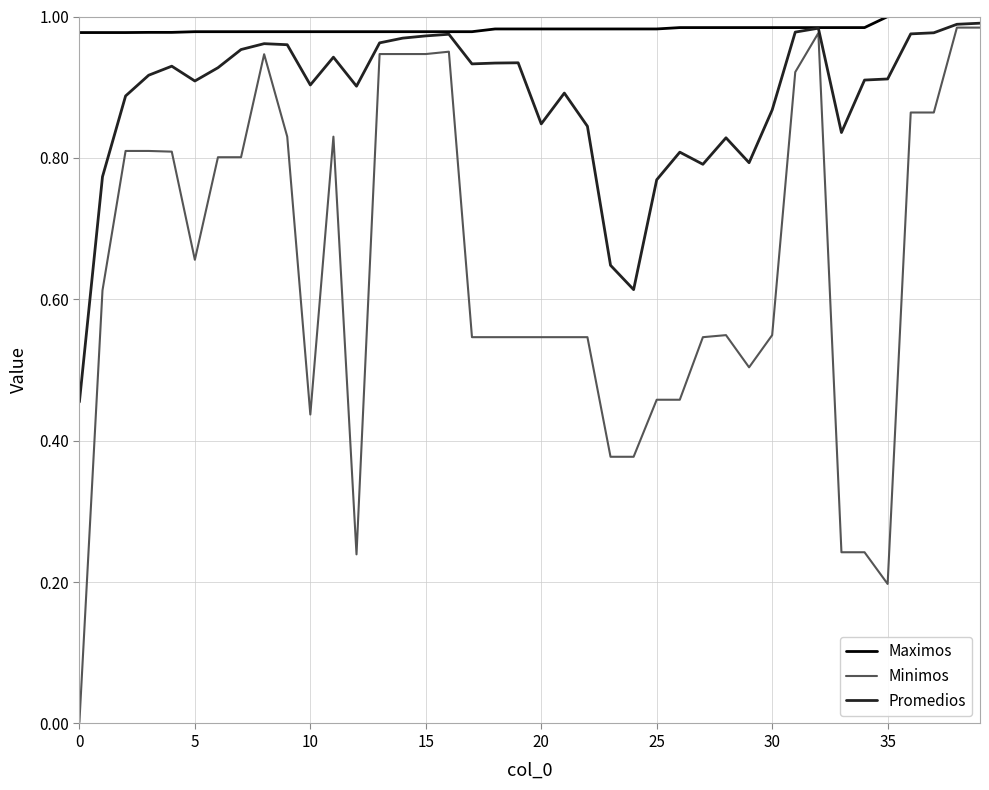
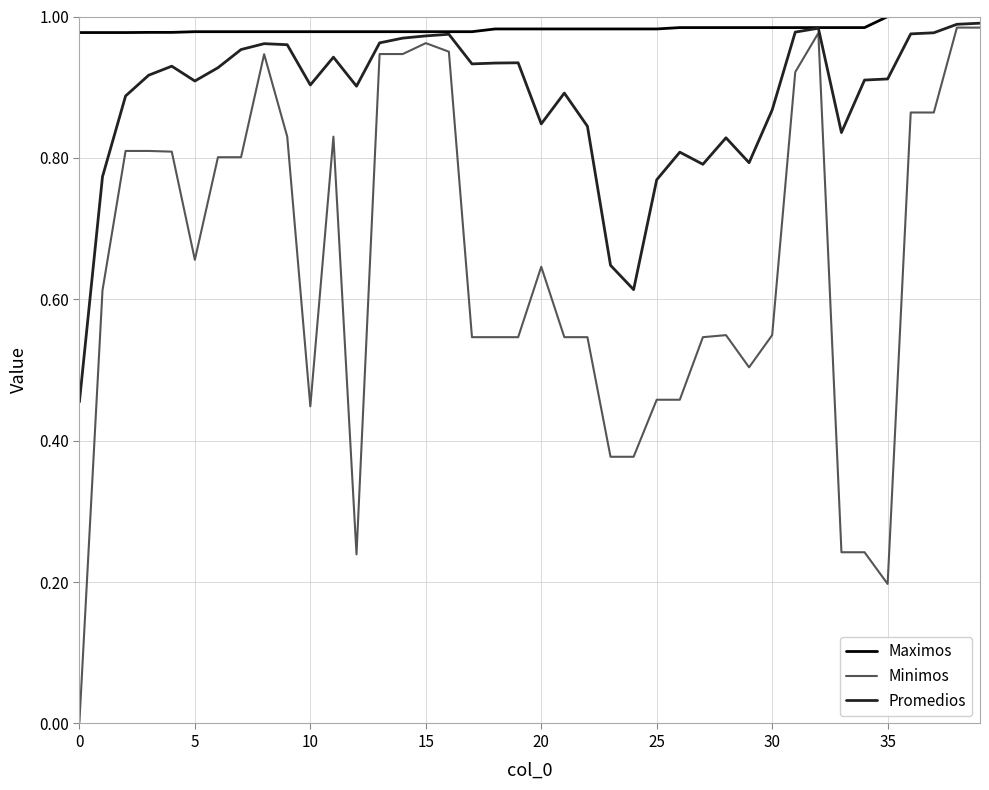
  {
    "Minimos": {
      "0": 0.00,
      "5": 0.66,
-     "10": 0.44,
-     "15": 0.95,
-     "20": 0.55,
+     "10": 0.45,
+     "15": 0.96,
+     "20": 0.65,
      "25": 0.46,
      "30": 0.55,
      "35": 0.20
    }
  }
